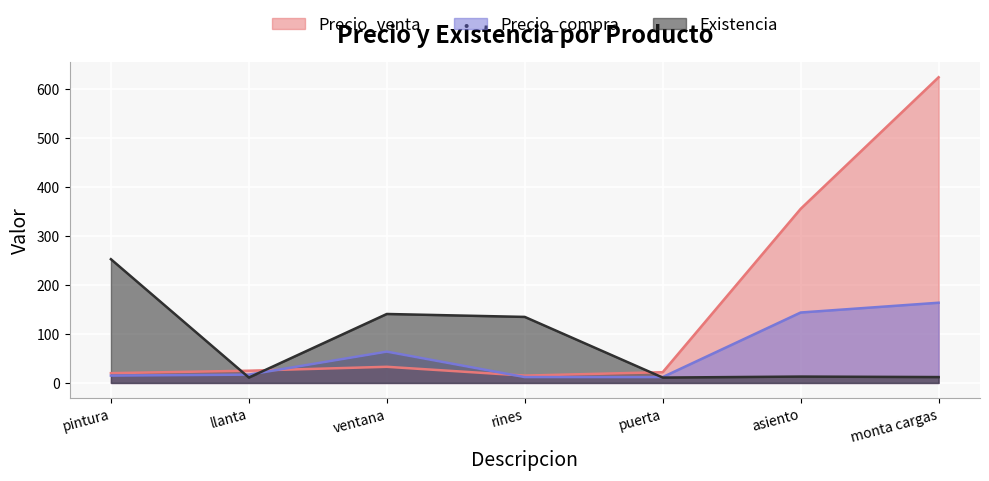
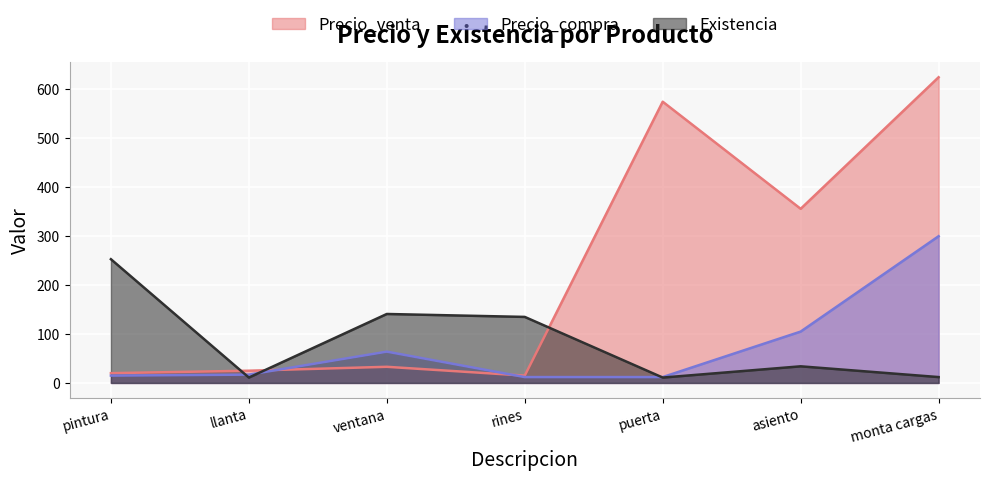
  {
    "Precio_venta": {
      "llanta": 30,
      "ventana": 30,
-     "puerta": 20,
+     "puerta": 580,
      "asiento": 360,
      "monta cargas": 630
    },
    "Precio_compra": {
      "llanta": 20,
      "ventana": 60,
-     "asiento": 140,
-     "monta cargas": 160
+     "asiento": 110,
+     "monta cargas": 300
    },
    "Existencia": {
      "pintura": 250,
      "llanta": 10,
      "ventana": 140,
      "rines": 140,
-     "asiento": 10,
+     "asiento": 30,
      "monta cargas": 10
    }
  }
